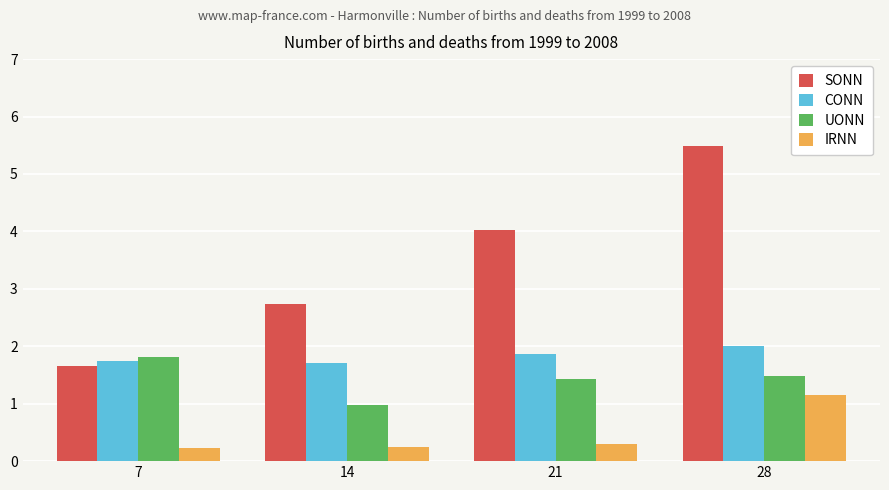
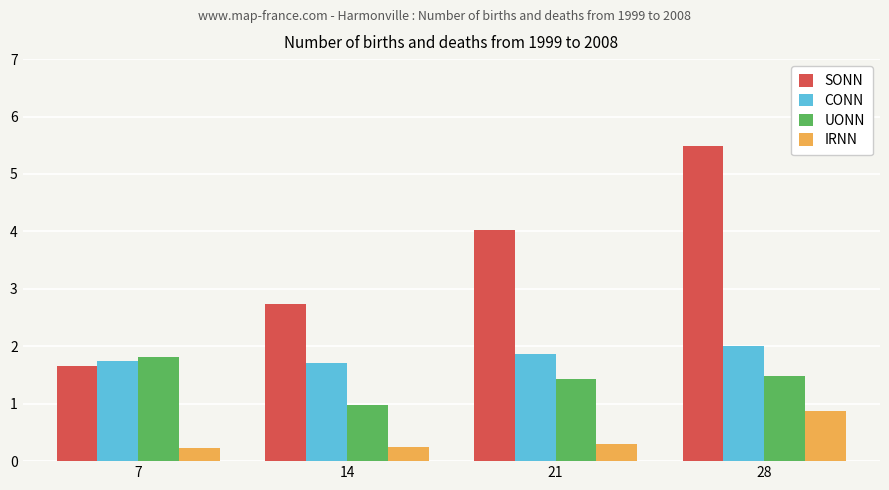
  {
    "SONN": {
      "7": 1.7,
      "14": 2.7,
      "21": 4.0,
      "28": 5.5
    },
    "CONN": {
      "7": 1.7,
      "14": 1.7,
      "21": 1.9,
      "28": 2.0
    },
    "UONN": {
      "7": 1.8,
      "14": 1.0,
      "21": 1.4,
      "28": 1.5
    },
    "IRNN": {
      "7": 0.2,
      "14": 0.2,
      "21": 0.3,
-     "28": 1.2
+     "28": 0.9
    }
  }
